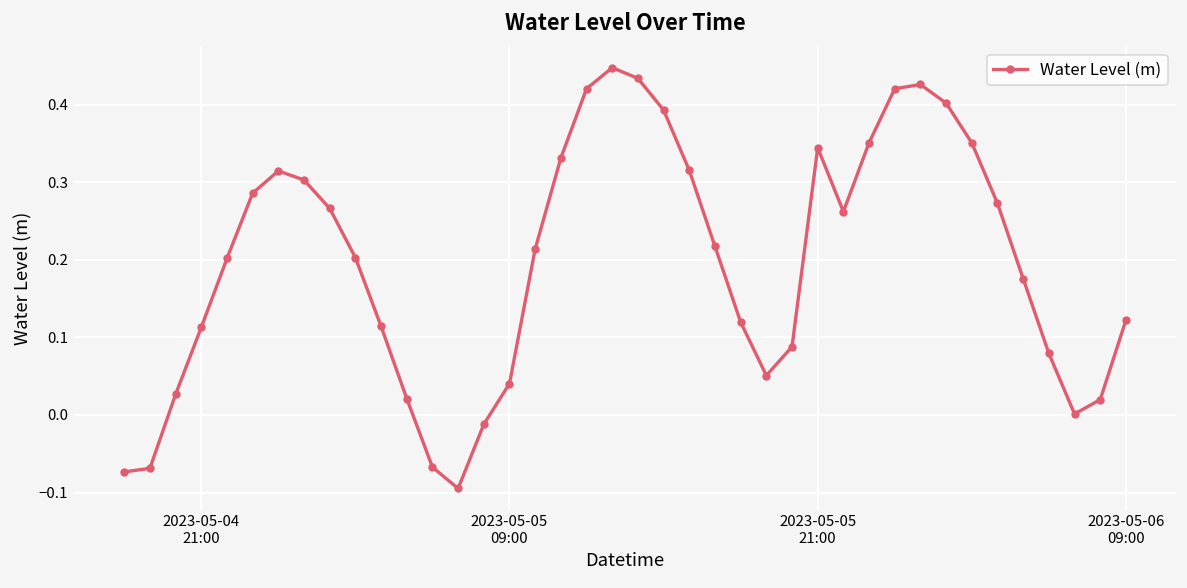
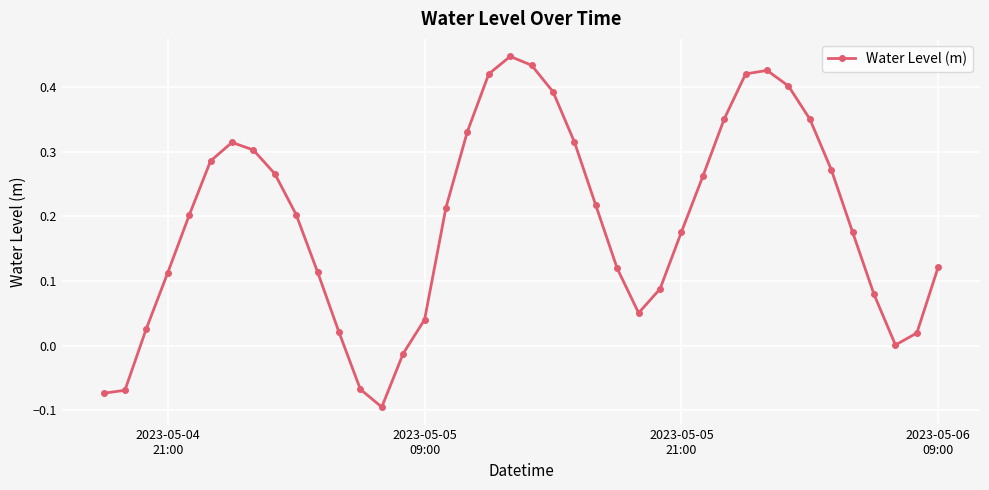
  {
    "2023-05-04 21:00": 0.11,
    "2023-05-05 09:00": 0.04,
-   "2023-05-05 21:00": 0.34,
+   "2023-05-05 21:00": 0.18,
    "2023-05-06 09:00": 0.12
  }
